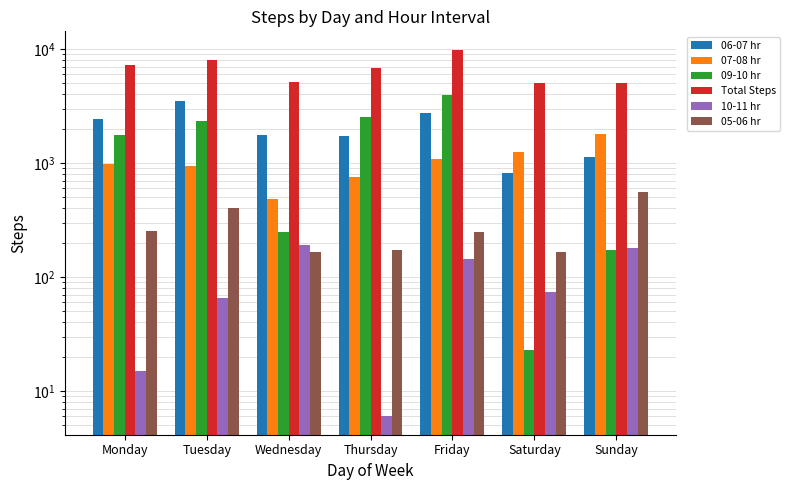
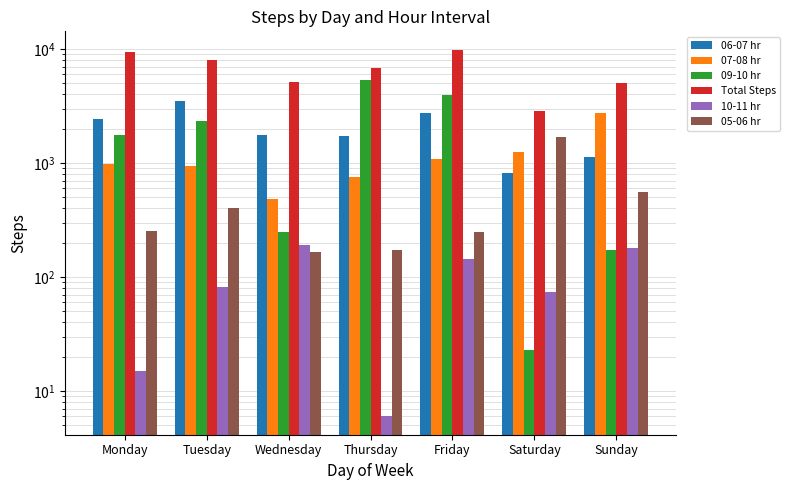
  {
    "06-07 hr": {
      "Monday": 2400,
      "Tuesday": 3500,
      "Wednesday": 1800,
      "Thursday": 1700,
      "Friday": 2800,
      "Saturday": 800,
      "Sunday": 1100
    },
    "07-08 hr": {
      "Monday": 1000,
      "Tuesday": 900,
      "Wednesday": 480,
      "Thursday": 700,
      "Friday": 1100,
      "Saturday": 1200,
-     "Sunday": 1800
+     "Sunday": 2800
    },
    "09-10 hr": {
      "Monday": 1700,
      "Tuesday": 2400,
      "Wednesday": 250,
-     "Thursday": 2500,
+     "Thursday": 5000,
      "Friday": 4000,
      "Saturday": 23,
      "Sunday": 170
    },
    "Total Steps": {
-     "Monday": 7000,
+     "Monday": 9000,
      "Tuesday": 8000,
      "Wednesday": 5000,
      "Thursday": 7000,
      "Friday": 10000,
-     "Saturday": 5000,
+     "Saturday": 2800,
      "Sunday": 5000
    },
    "10-11 hr": {
      "Monday": 15,
-     "Tuesday": 70,
+     "Tuesday": 80,
      "Wednesday": 190,
      "Thursday": 6,
      "Friday": 140,
      "Saturday": 70,
      "Sunday": 180
    },
    "05-06 hr": {
      "Monday": 260,
      "Tuesday": 400,
      "Wednesday": 170,
      "Thursday": 170,
      "Friday": 250,
-     "Saturday": 170,
+     "Saturday": 1700,
      "Sunday": 600
    }
  }
